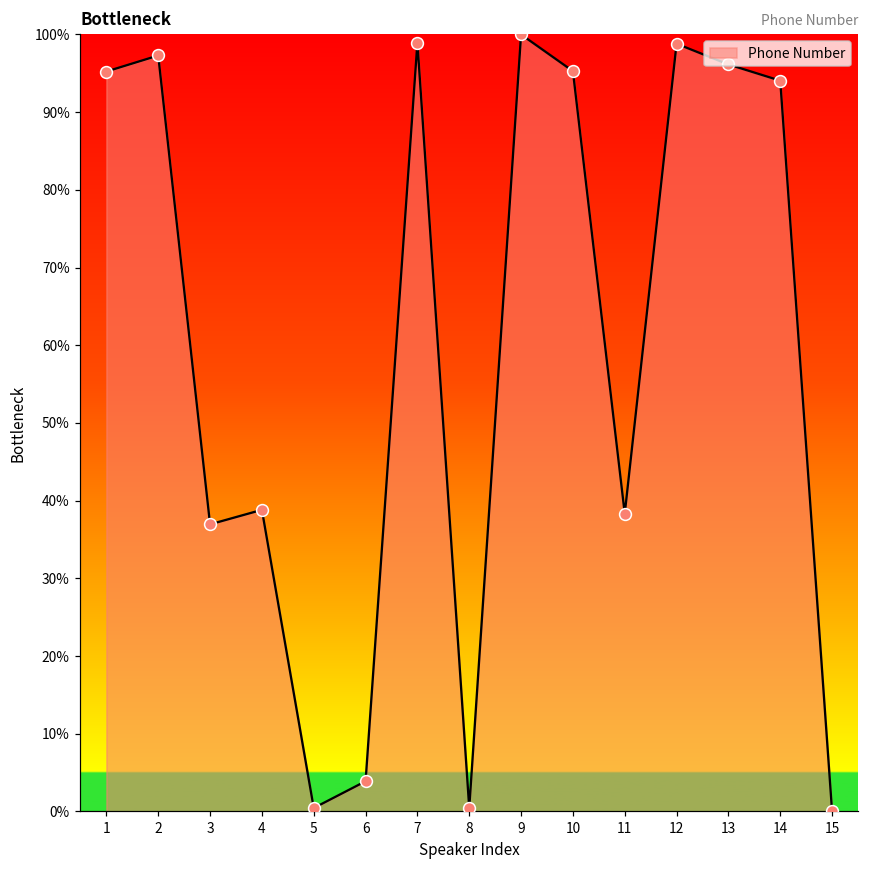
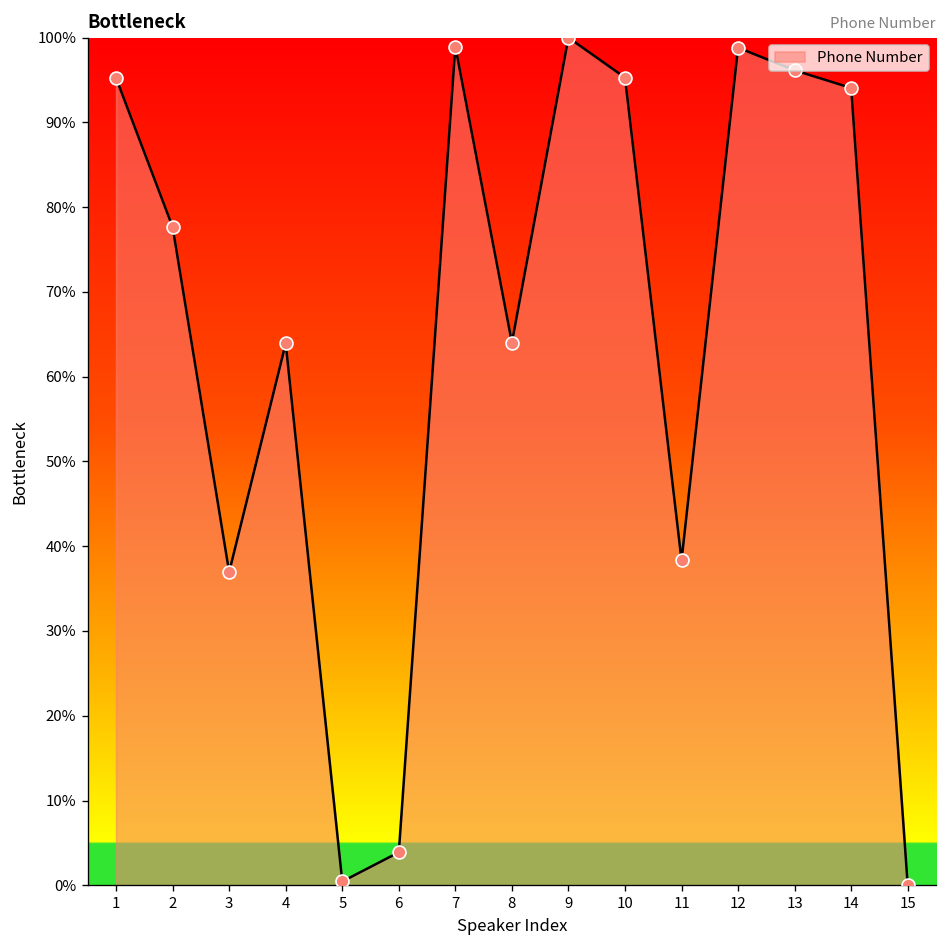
  {
    "1": "95%",
-   "2": "97%",
+   "2": "78%",
    "3": "37%",
-   "4": "39%",
+   "4": "64%",
    "5": "0%",
    "6": "4%",
    "7": "99%",
-   "8": "0%",
+   "8": "64%",
    "9": "100%",
    "10": "95%",
    "11": "38%",
    "12": "99%",
    "14": "94%",
    "15": "0%"
  }
